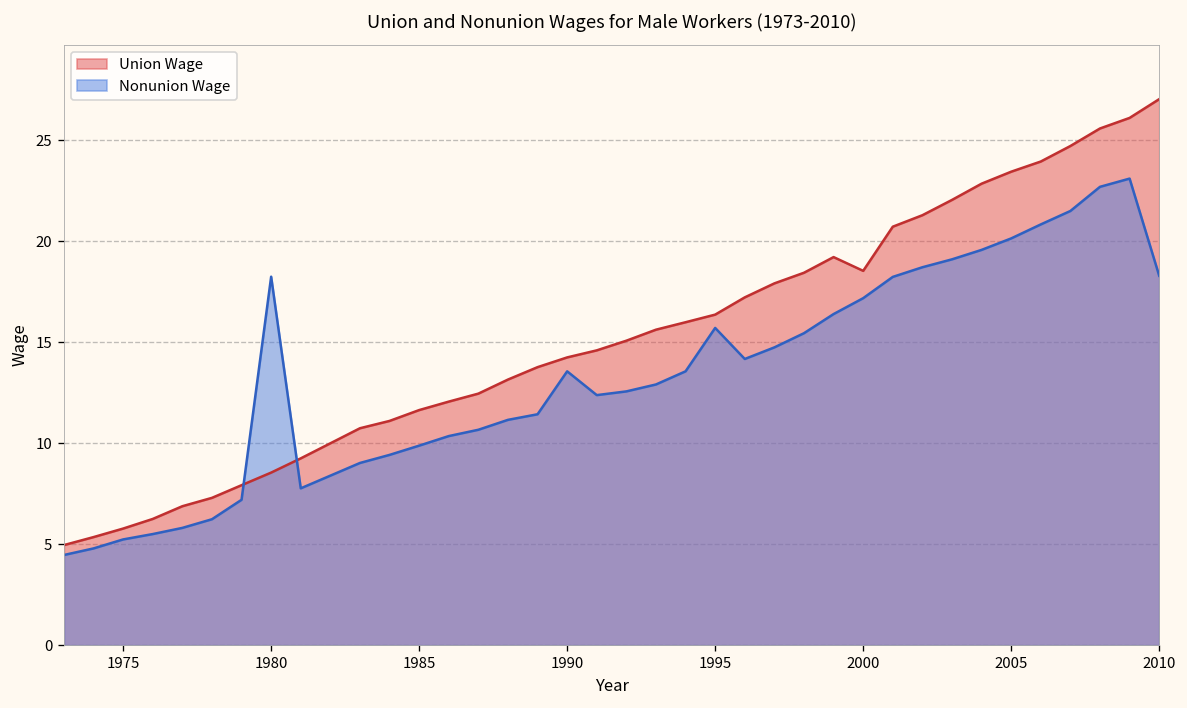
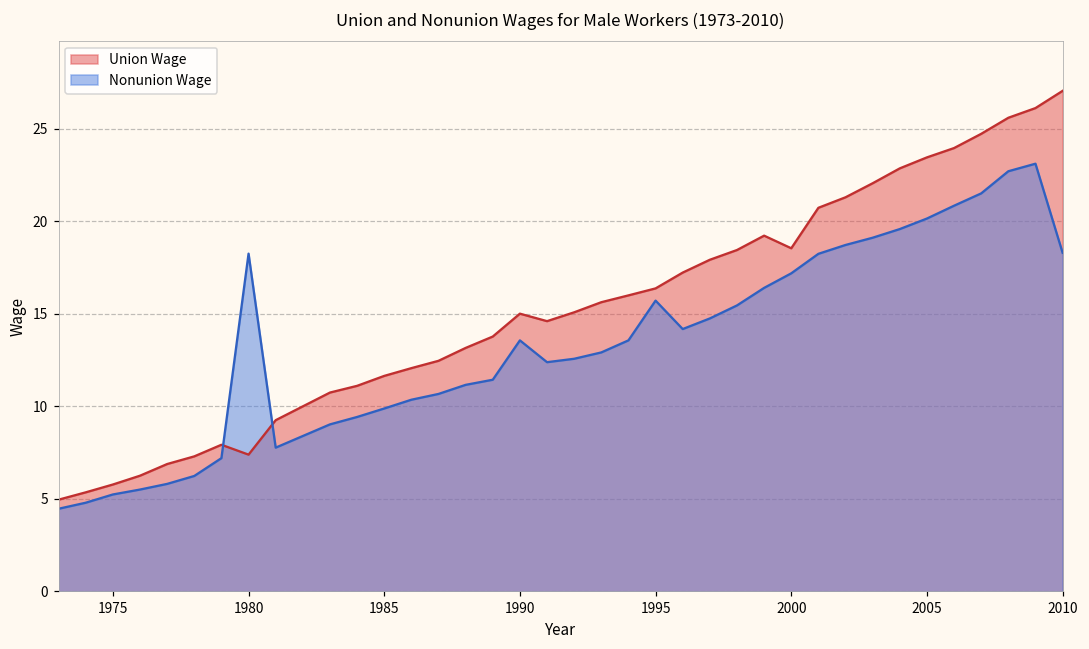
  {
    "Union Wage": {
      "1975": 5.8,
-     "1980": 8.5,
+     "1980": 7.4,
      "1985": 11.6,
-     "1990": 14.2,
+     "1990": 15.0,
      "1995": 16.4,
      "2000": 18.5,
      "2005": 23.4,
      "2010": 27.0
    },
    "Nonunion Wage": {
      "1975": 5.2,
      "1980": 18.2,
      "1985": 9.9,
      "1990": 13.6,
      "1995": 15.7,
      "2000": 17.2,
      "2005": 20.1,
      "2010": 18.3
    }
  }
